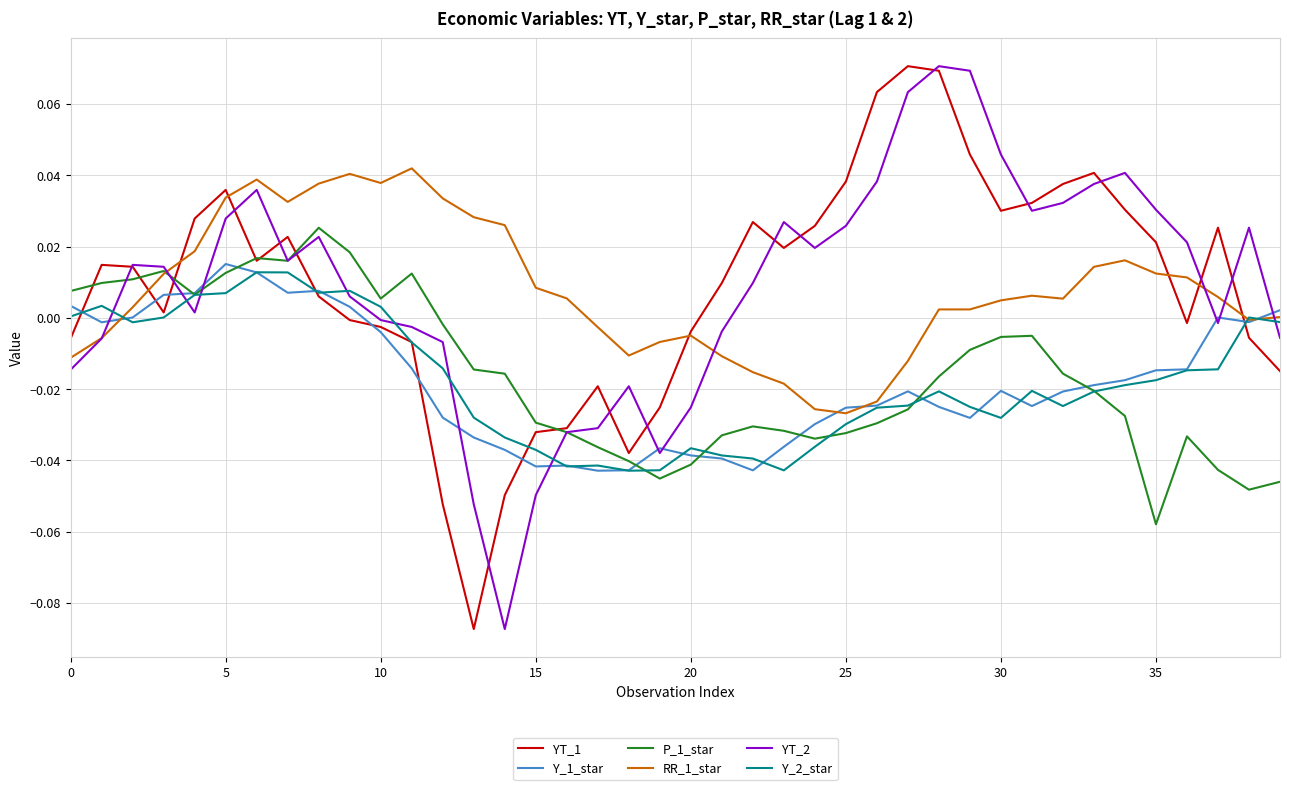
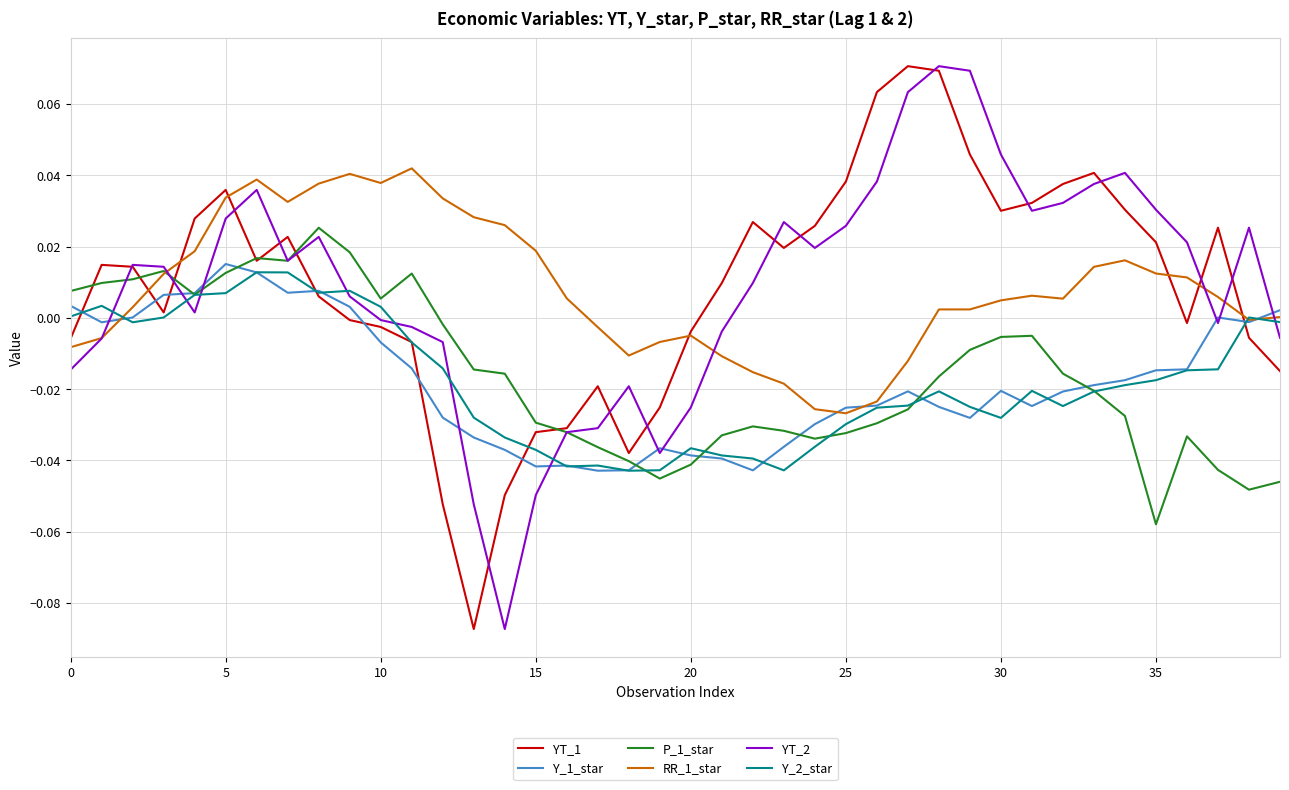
  {
    "YT_1": {
      "0": -0.006,
      "5": 0.036,
      "10": -0.003,
      "15": -0.032,
      "20": -0.004,
      "25": 0.038,
      "30": 0.030,
      "35": 0.021
    },
    "Y_1_star": {
      "0": 0.003,
      "5": 0.015,
-     "10": -0.004,
+     "10": -0.007,
      "15": -0.042,
      "20": -0.039,
      "25": -0.025,
      "30": -0.020,
      "35": -0.015
    },
    "P_1_star": {
      "0": 0.008,
      "5": 0.013,
      "10": 0.005,
      "15": -0.029,
      "20": -0.041,
      "25": -0.032,
      "30": -0.005,
      "35": -0.058
    },
    "RR_1_star": {
-     "0": -0.011,
+     "0": -0.008,
      "5": 0.034,
      "10": 0.038,
-     "15": 0.008,
+     "15": 0.019,
      "20": -0.005,
      "25": -0.027,
      "30": 0.005,
      "35": 0.012
    },
    "YT_2": {
      "0": -0.015,
      "5": 0.028,
      "10": -0.001,
      "15": -0.050,
      "20": -0.025,
      "25": 0.026,
      "30": 0.046,
      "35": 0.030
    },
    "Y_2_star": {
      "0": 0.000,
      "5": 0.007,
      "10": 0.003,
      "15": -0.037,
      "20": -0.037,
      "25": -0.030,
      "30": -0.028,
      "35": -0.017
    }
  }
